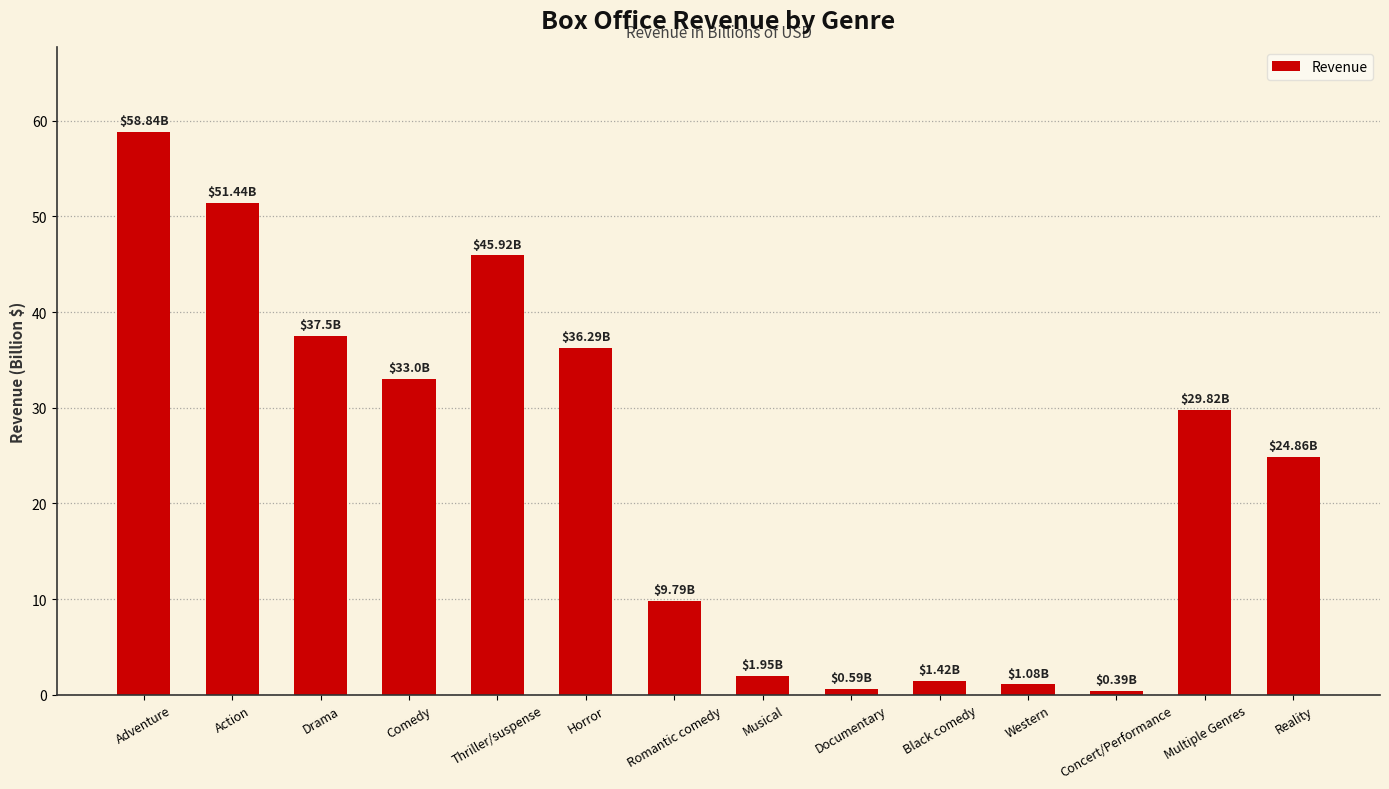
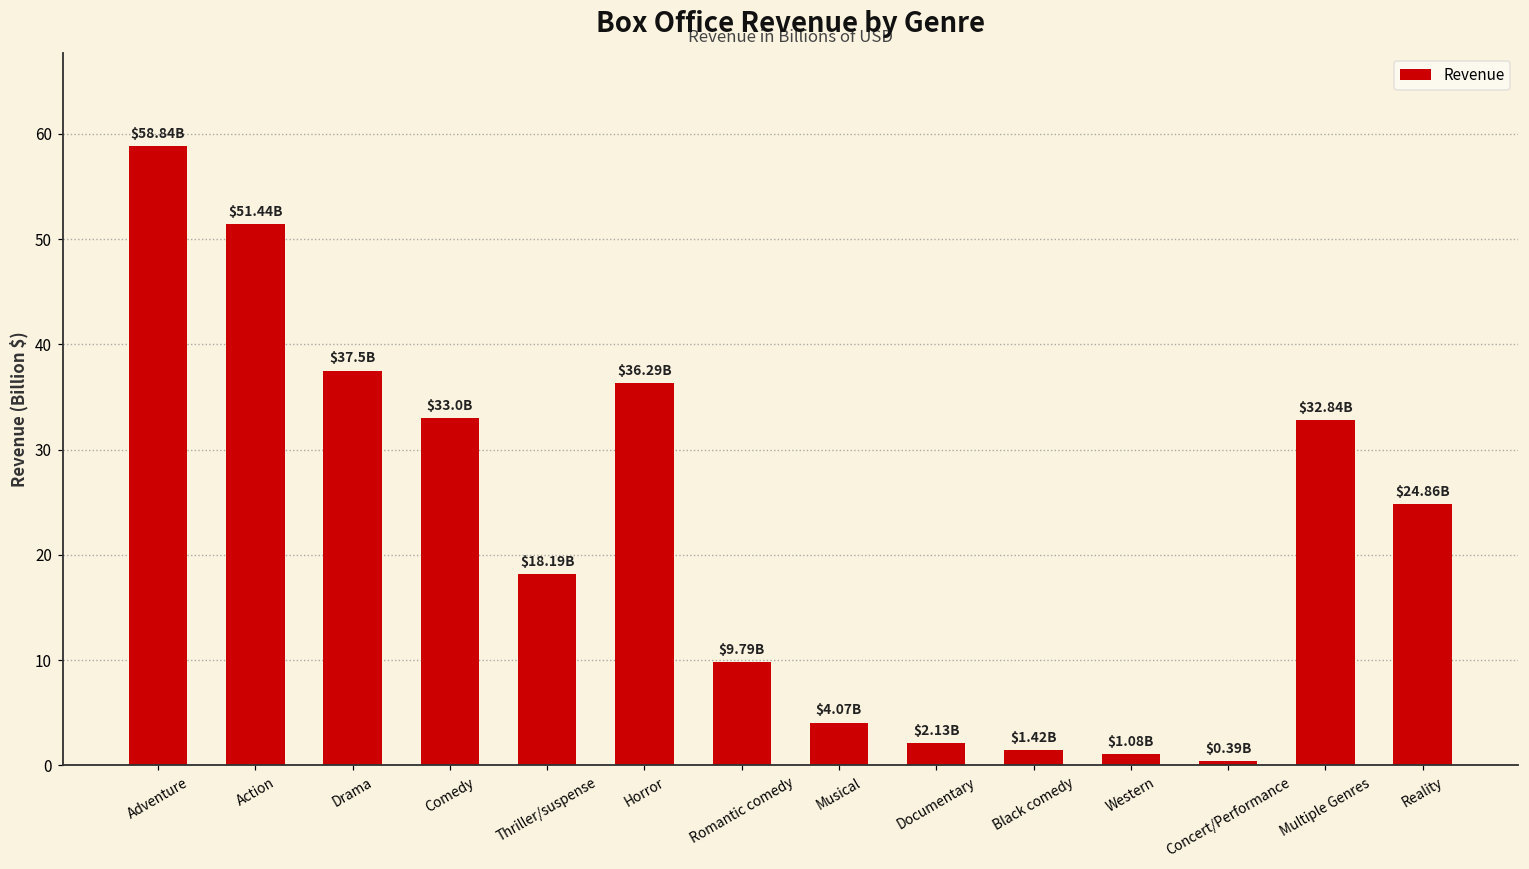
  {
    "Adventure": "$58.84B",
    "Action": "$51.44B",
    "Drama": "$37.5B",
    "Comedy": "$33.0B",
-   "Thriller/suspense": "$45.92B",
+   "Thriller/suspense": "$18.19B",
    "Horror": "$36.29B",
    "Romantic comedy": "$9.79B",
-   "Musical": "$1.95B",
-   "Documentary": "$0.59B",
+   "Musical": "$4.07B",
+   "Documentary": "$2.13B",
    "Black comedy": "$1.42B",
    "Western": "$1.08B",
    "Concert/Performance": "$0.39B",
-   "Multiple Genres": "$29.82B",
+   "Multiple Genres": "$32.84B",
    "Reality": "$24.86B"
  }
